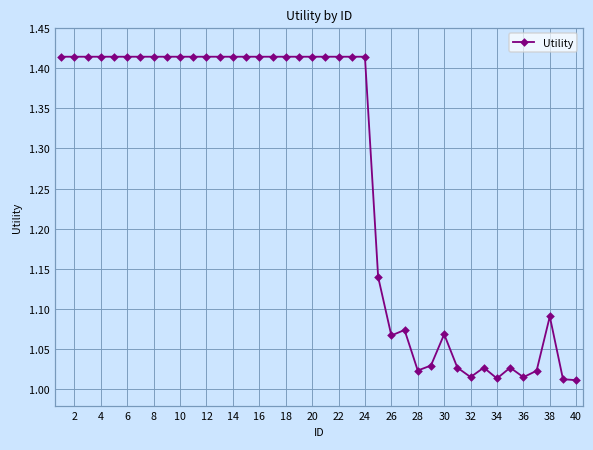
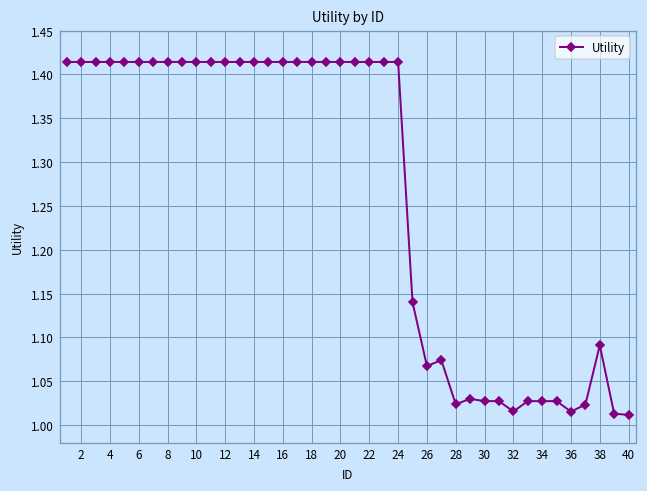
  {
    "2": 1.41,
    "4": 1.41,
    "6": 1.41,
    "8": 1.41,
    "10": 1.41,
    "12": 1.41,
    "14": 1.41,
    "16": 1.41,
    "18": 1.41,
    "20": 1.41,
    "22": 1.41,
    "24": 1.41,
    "26": 1.07,
    "28": 1.02,
-   "30": 1.07,
+   "30": 1.03,
    "32": 1.02,
-   "34": 1.01,
+   "34": 1.03,
    "36": 1.02,
    "38": 1.09,
    "40": 1.01
  }
